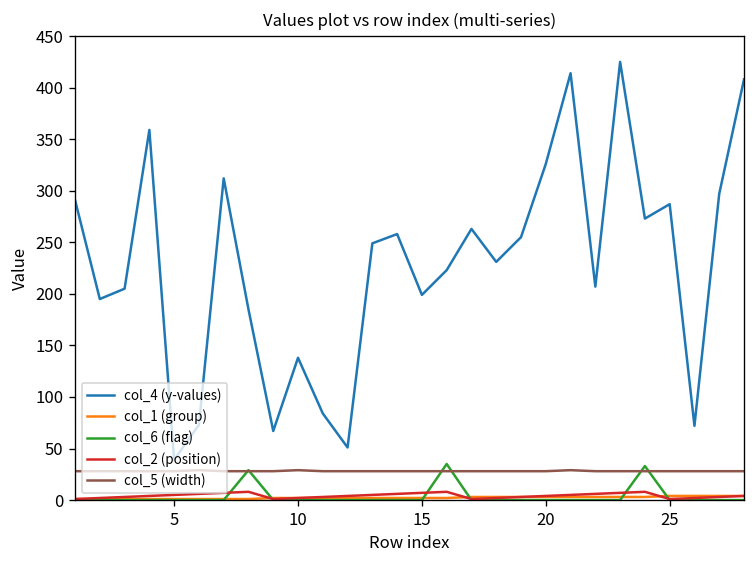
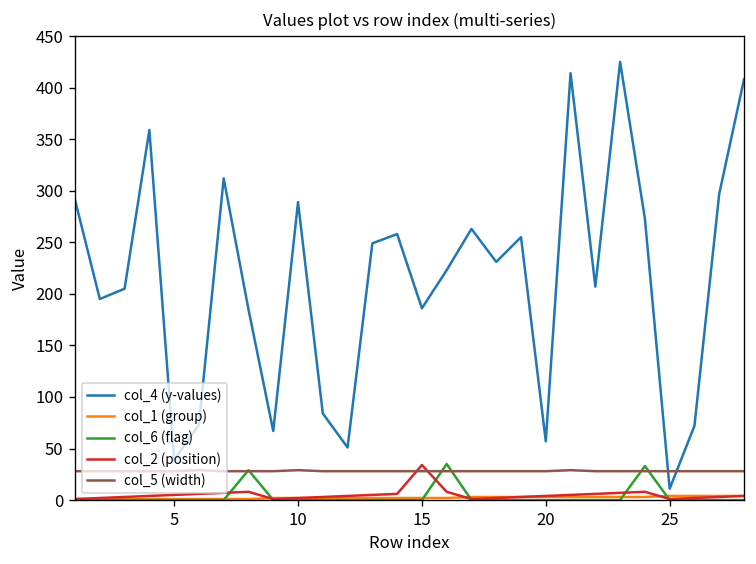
  {
    "col_4 (y-values)": {
-     "10": 140,
-     "15": 200,
-     "20": 330,
-     "25": 290
+     "10": 290,
+     "15": 190,
+     "20": 60,
+     "25": 10
    },
    "col_1 (group)": {
      "25": 0
    },
    "col_6 (flag)": {
      "20": 0
    },
    "col_2 (position)": {
      "5": 10,
-     "15": 10
+     "15": 30
    },
    "col_5 (width)": {
      "10": 30,
      "15": 30,
      "20": 30,
      "25": 30
    }
  }
